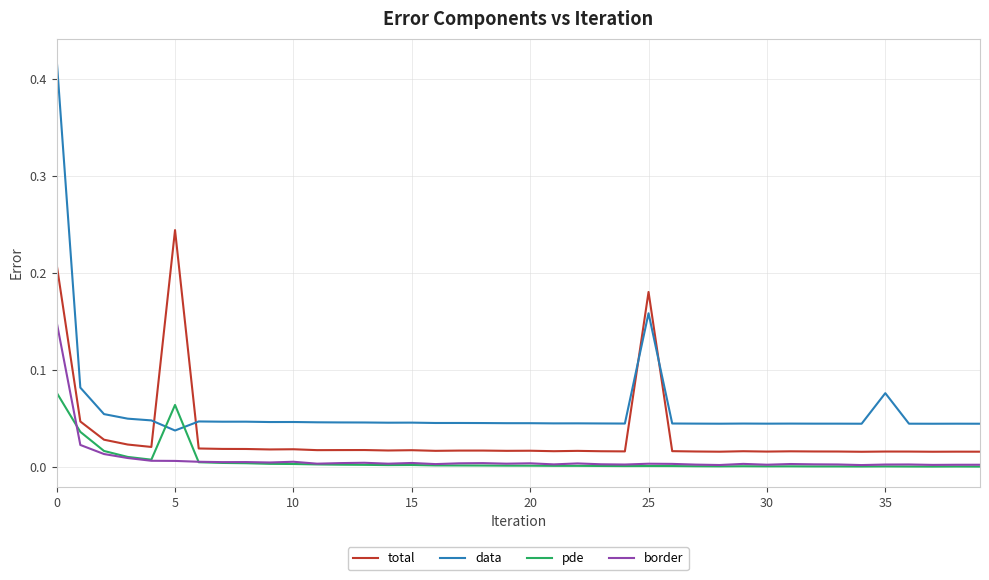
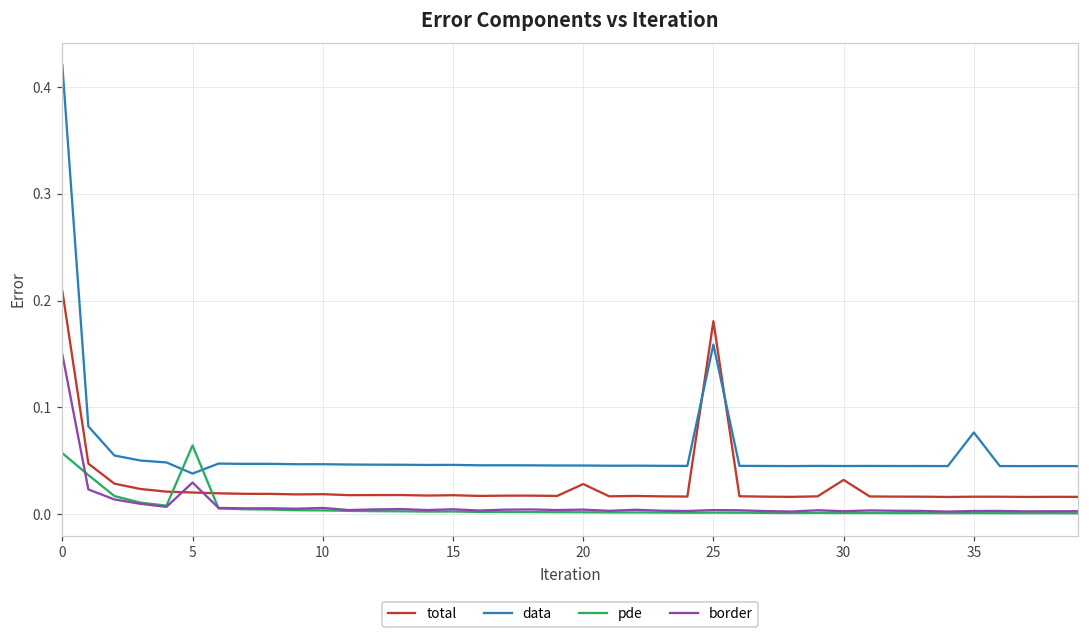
  {
    "total": {
      "0": 0.21,
-     "5": 0.24,
+     "5": 0.02,
      "10": 0.02,
      "15": 0.02,
-     "20": 0.02,
+     "20": 0.03,
      "25": 0.18,
-     "30": 0.02,
+     "30": 0.03,
      "35": 0.02
    },
    "data": {
      "0": 0.42,
      "5": 0.04,
      "10": 0.05,
      "15": 0.05,
      "20": 0.05,
      "25": 0.16,
      "30": 0.04,
      "35": 0.08
    },
    "pde": {
-     "0": 0.08,
+     "0": 0.06,
      "5": 0.06
    },
    "border": {
      "0": 0.15,
-     "5": 0.01
+     "5": 0.03
    }
  }
